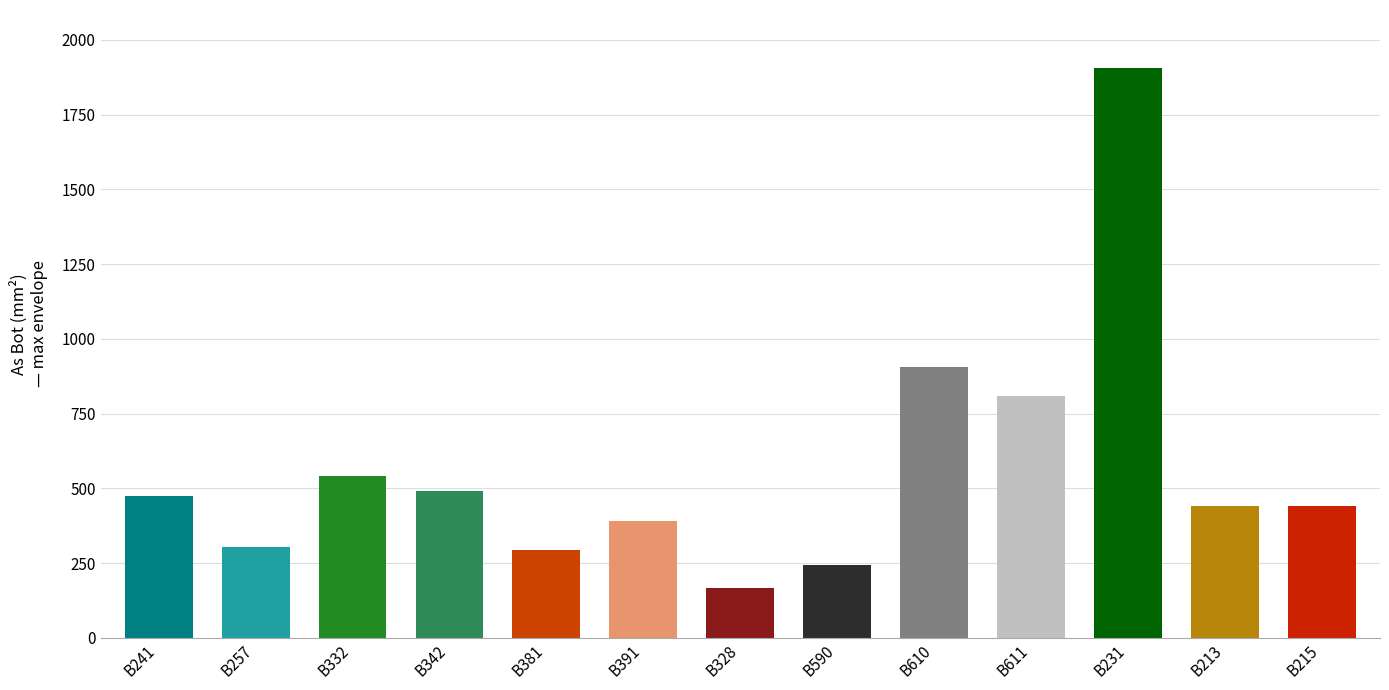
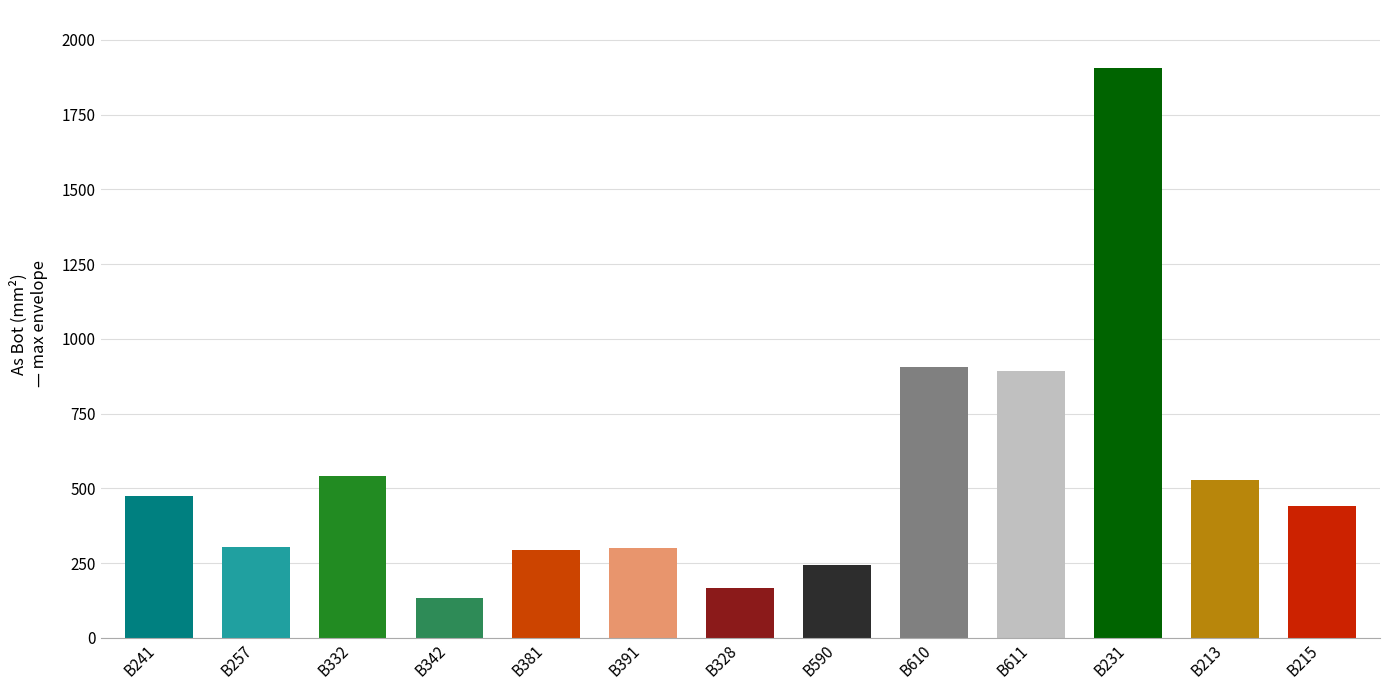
  {
    "B241": 480,
    "B257": 310,
    "B332": 540,
-   "B342": 490,
+   "B342": 140,
    "B381": 290,
-   "B391": 390,
+   "B391": 300,
    "B328": 170,
    "B590": 240,
    "B610": 910,
-   "B611": 810,
+   "B611": 890,
    "B231": 1910,
-   "B213": 440,
+   "B213": 530,
    "B215": 440
  }
